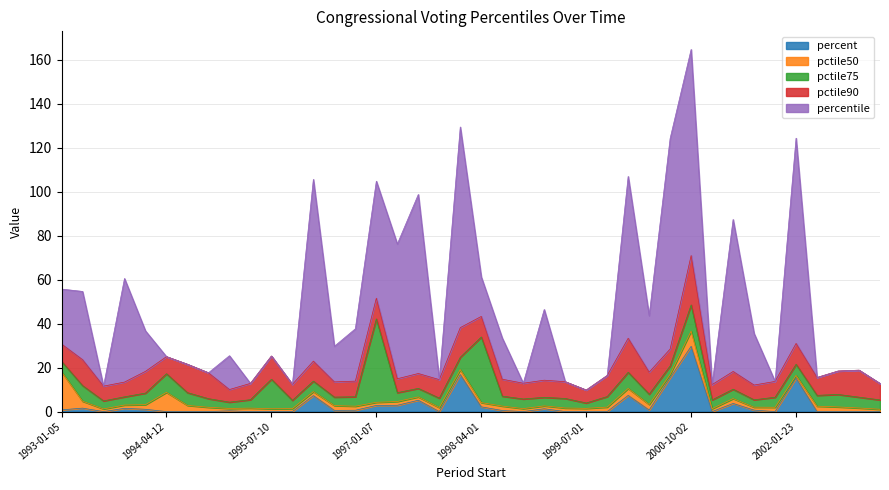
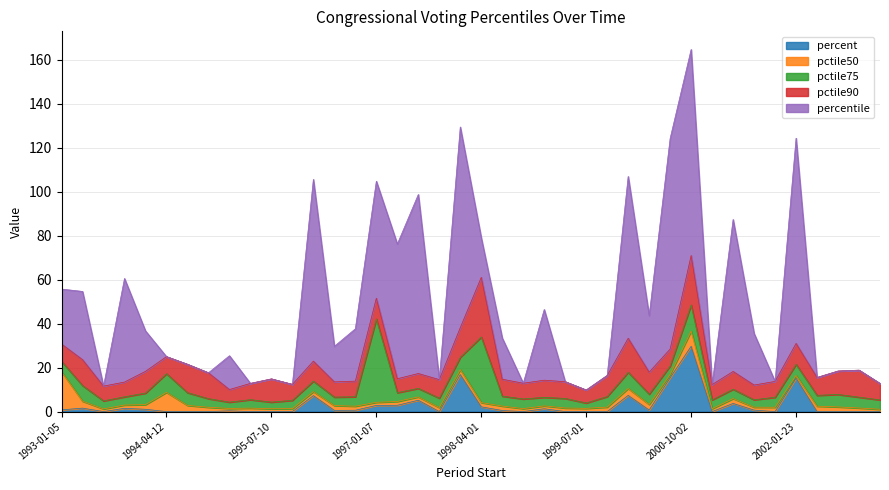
  {
    "percent": {
      "1993-01-05": 1,
      "1994-04-12": 0,
      "1995-07-10": 0,
      "1997-01-07": 3,
      "1998-04-01": 2,
      "1999-07-01": 0,
      "2000-10-02": 30,
      "2002-01-23": 15
    },
    "pctile50": {
      "1993-01-05": 17,
      "1994-04-12": 9,
      "1995-07-10": 1,
      "1997-01-07": 1,
      "1998-04-01": 2,
      "1999-07-01": 1,
      "2000-10-02": 7,
      "2002-01-23": 1
    },
    "pctile75": {
      "1993-01-05": 5,
      "1994-04-12": 8,
-     "1995-07-10": 13,
+     "1995-07-10": 3,
      "1997-01-07": 38,
      "1998-04-01": 30,
      "1999-07-01": 2,
      "2000-10-02": 12,
      "2002-01-23": 5
    },
    "pctile90": {
      "1993-01-05": 8,
      "1997-01-07": 9,
-     "1998-04-01": 9,
+     "1998-04-01": 27,
      "2000-10-02": 22,
      "2002-01-23": 9
    },
    "percentile": {
      "1993-01-05": 25,
      "1997-01-07": 53,
      "1998-04-01": 18,
      "2000-10-02": 94,
      "2002-01-23": 93
    }
  }
